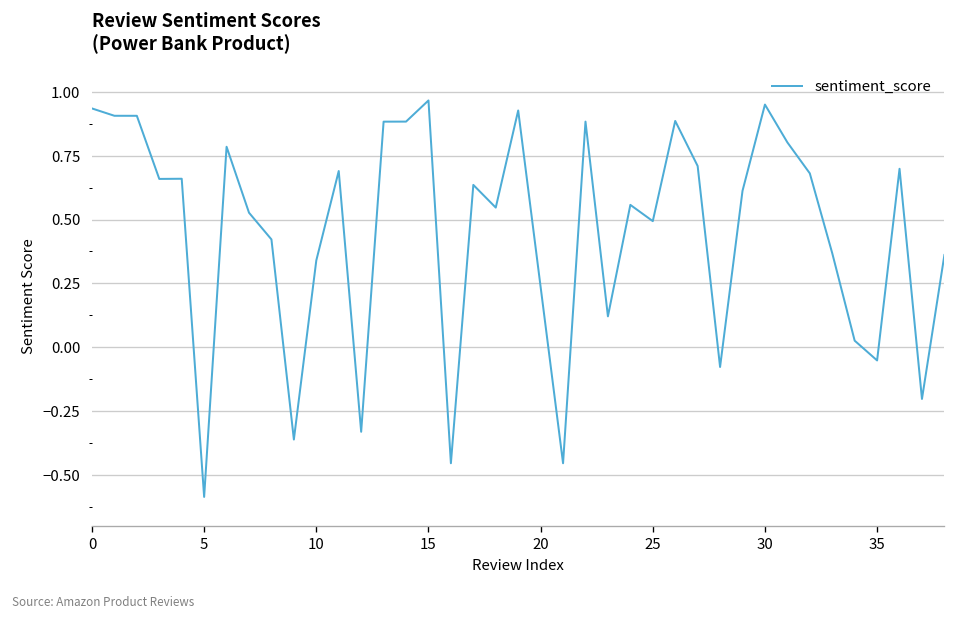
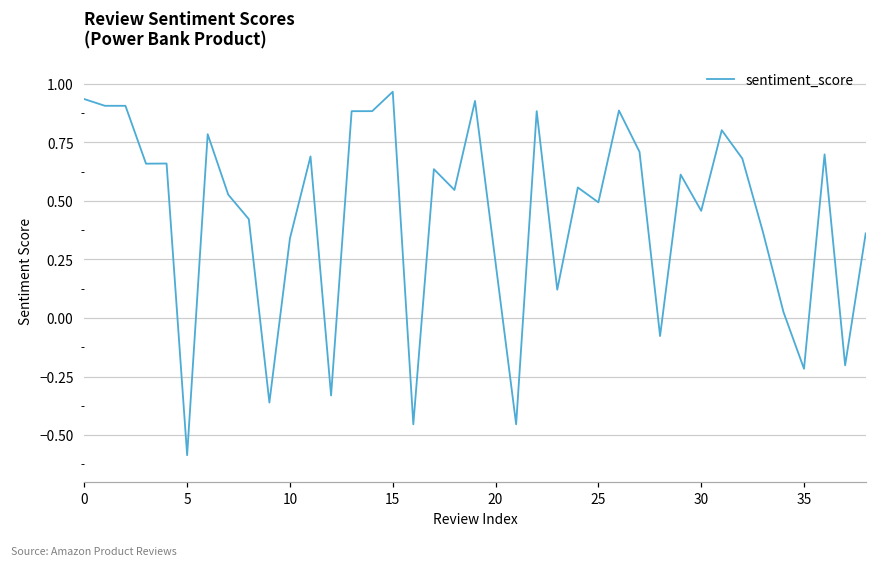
  {
    "0": 0.93,
    "5": -0.59,
    "10": 0.34,
    "15": 0.97,
    "20": 0.24,
    "25": 0.49,
-   "30": 0.95,
-   "35": -0.05
+   "30": 0.46,
+   "35": -0.22
  }
